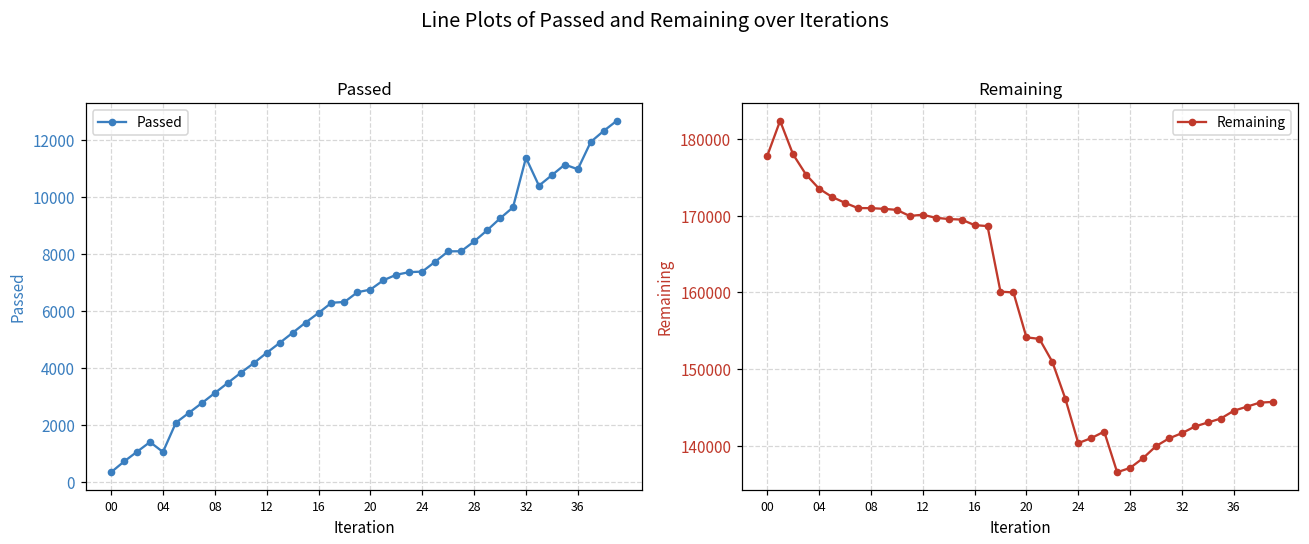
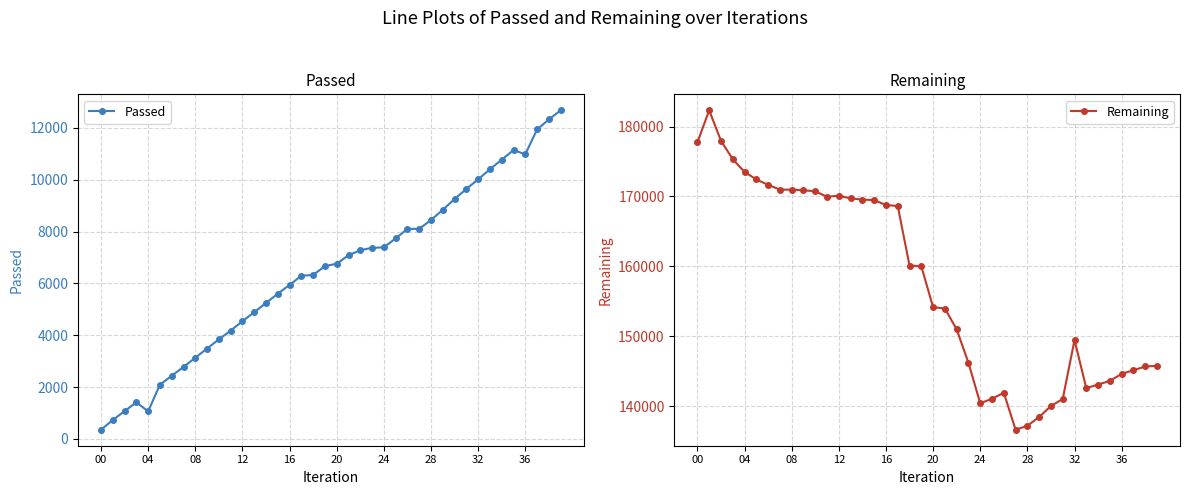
  {
    "Passed": {
      "00": 400,
      "04": 1100,
      "08": 3100,
      "12": 4500,
      "16": 5900,
      "20": 6800,
      "24": 7400,
      "28": 8400,
-     "32": 11400,
+     "32": 10000,
      "36": 11000
    },
    "Remaining": {
      "00": 178000,
      "04": 174000,
      "08": 171000,
      "12": 170000,
      "16": 169000,
      "20": 154000,
      "24": 140000,
      "28": 137000,
-     "32": 142000,
+     "32": 149000,
      "36": 145000
    }
  }
